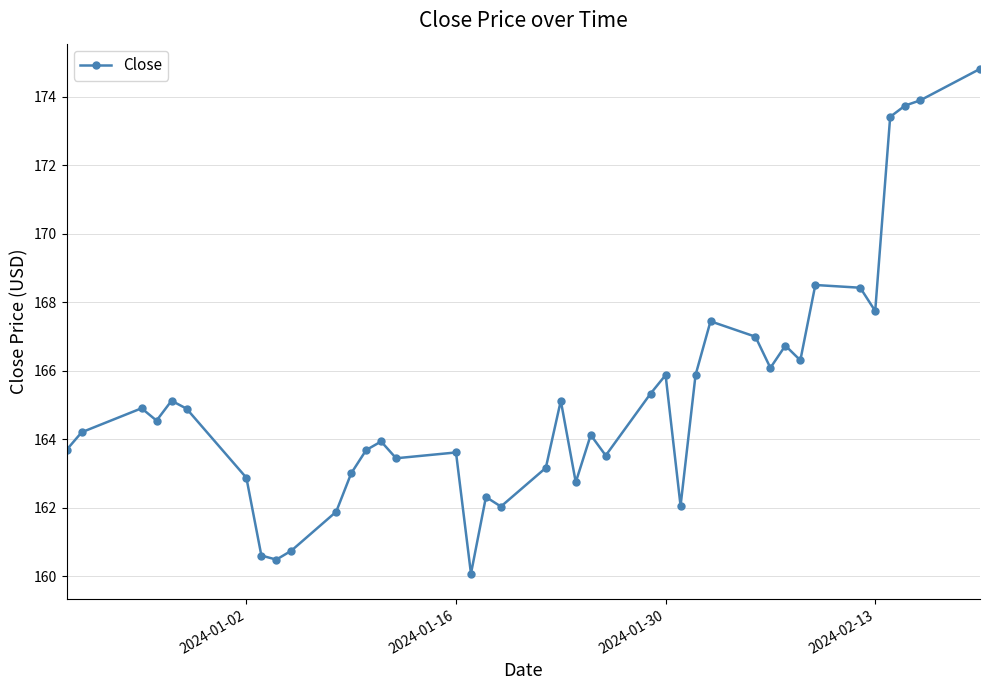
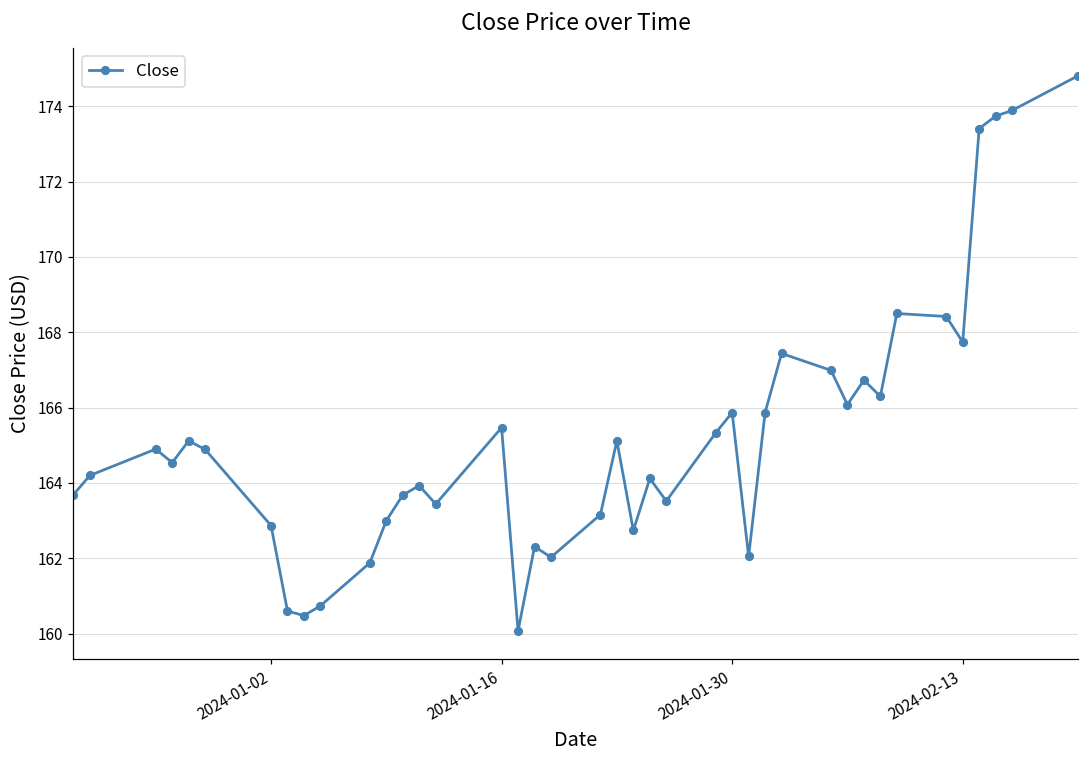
  {
    "2024-01-02": 162.9,
-   "2024-01-16": 163.6,
+   "2024-01-16": 165.5,
    "2024-01-30": 165.9,
    "2024-02-13": 167.7
  }
